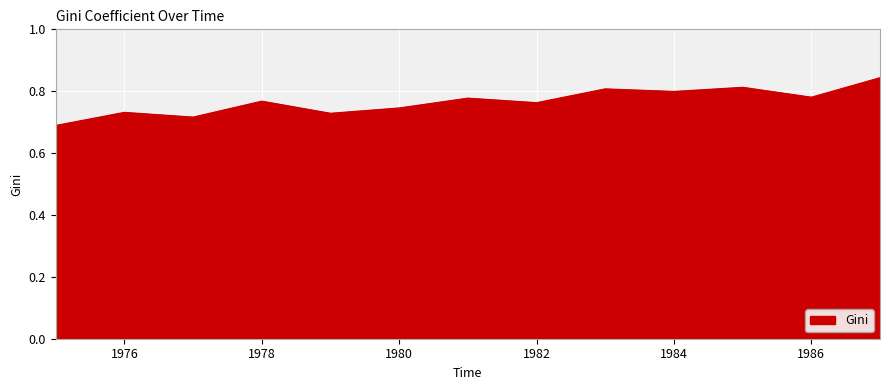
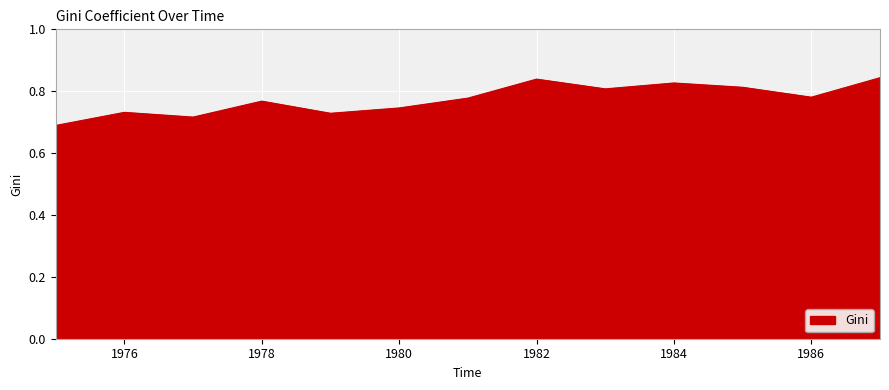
  {
    "1976": 0.73,
    "1978": 0.77,
    "1980": 0.75,
-   "1982": 0.76,
-   "1984": 0.80,
+   "1982": 0.84,
+   "1984": 0.83,
    "1986": 0.78
  }
